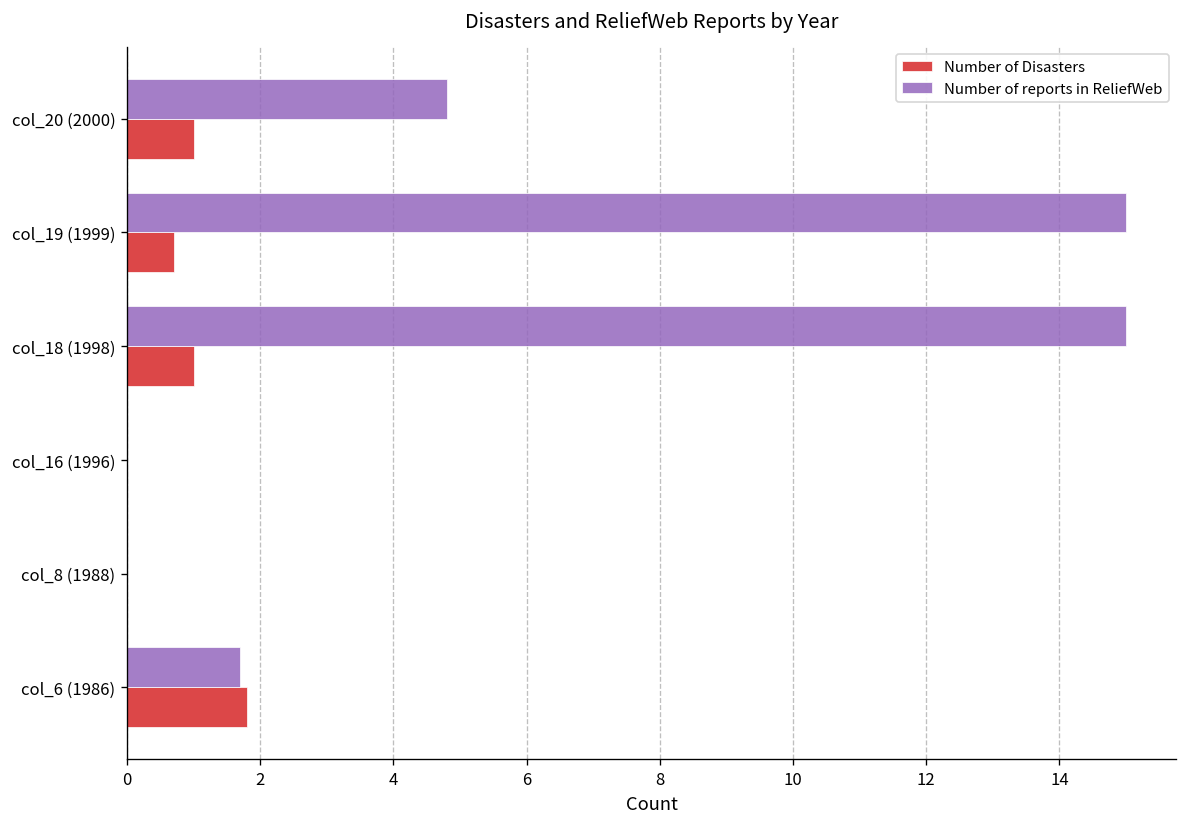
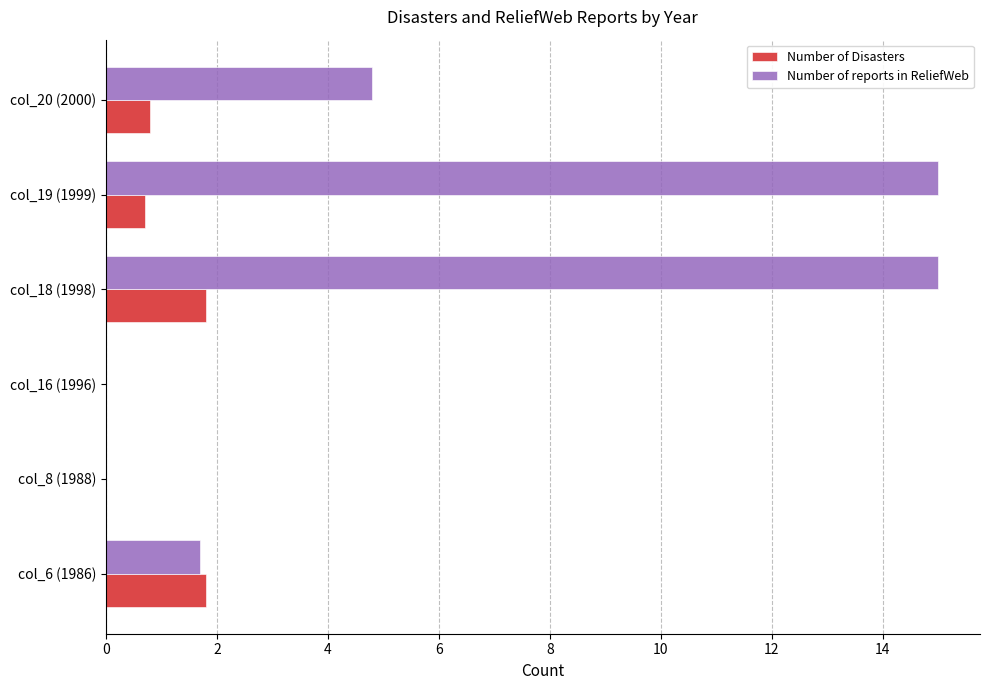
  {
    "Number of Disasters": {
-     "col_20 (2000)": 1.0,
+     "col_20 (2000)": 0.8,
      "col_19 (1999)": 0.7,
-     "col_18 (1998)": 1.0,
+     "col_18 (1998)": 1.8,
      "col_16 (1996)": 0.0,
      "col_8 (1988)": 0.0,
      "col_6 (1986)": 1.8
    },
    "Number of reports in ReliefWeb": {
      "col_20 (2000)": 4.8,
      "col_19 (1999)": 15.0,
      "col_18 (1998)": 15.0,
      "col_16 (1996)": 0.0,
      "col_8 (1988)": 0.0,
      "col_6 (1986)": 1.7
    }
  }
